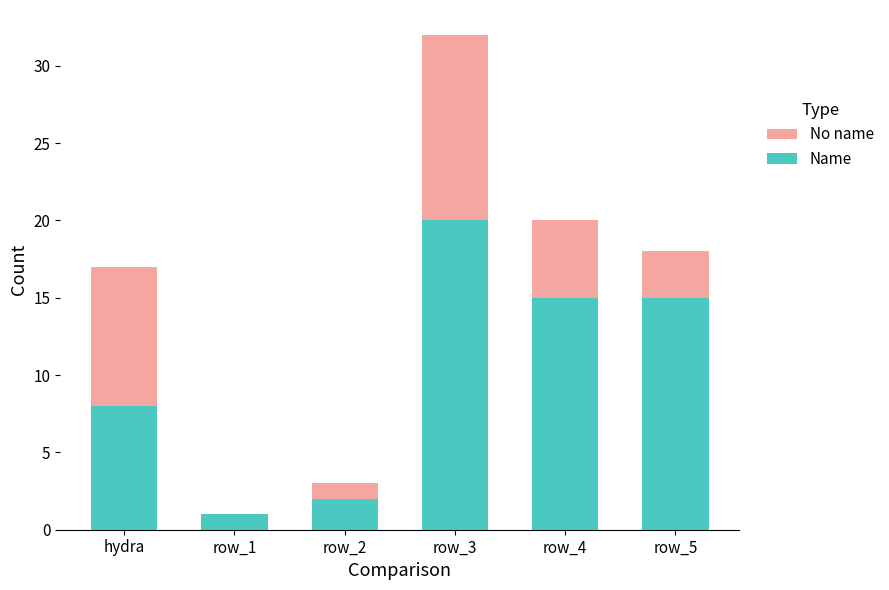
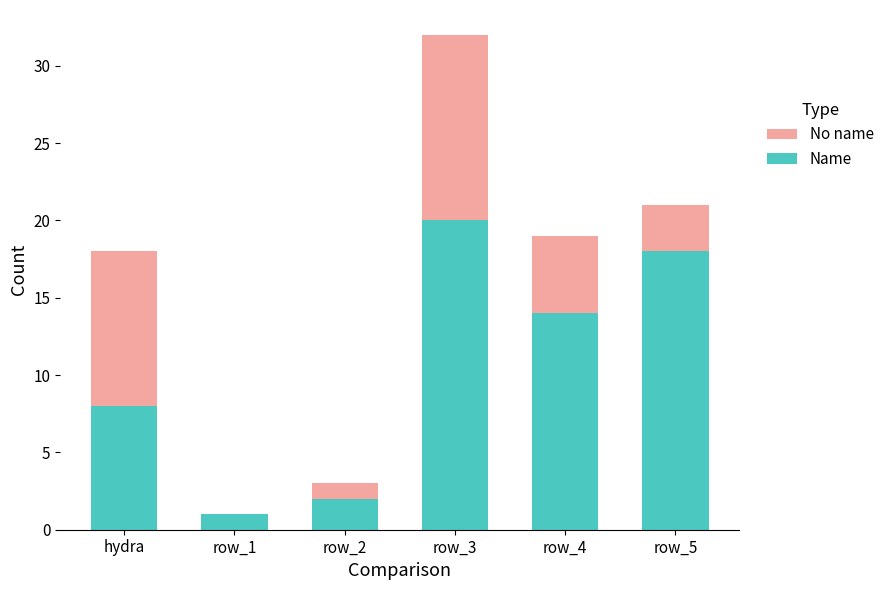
  {
    "Name": {
      "hydra": 8,
      "row_1": 1,
      "row_2": 2,
      "row_3": 20,
-     "row_4": 15,
-     "row_5": 15
+     "row_4": 14,
+     "row_5": 18
    },
    "No name": {
-     "hydra": 9,
+     "hydra": 10,
      "row_1": 0,
      "row_2": 1,
      "row_3": 12,
      "row_4": 5,
      "row_5": 3
    }
  }
